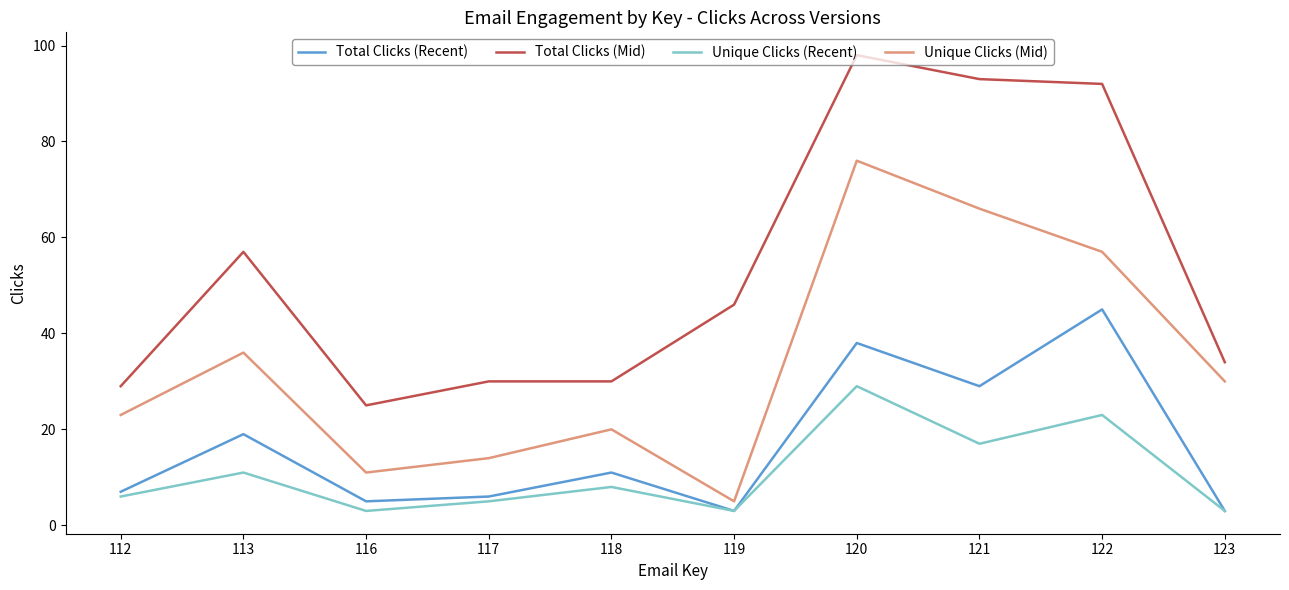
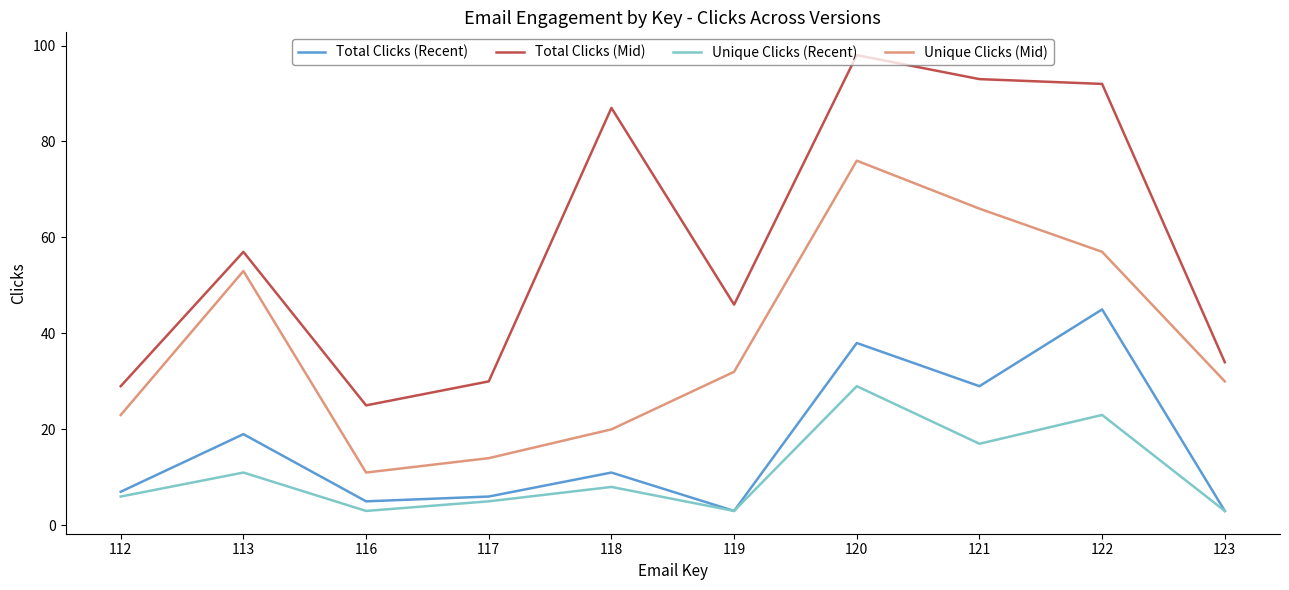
  {
    "Total Clicks (Mid)": {
      "112": 29,
      "113": 57,
      "116": 25,
      "117": 30,
-     "118": 30,
+     "118": 87,
      "119": 46,
      "121": 93,
      "122": 92,
      "123": 34
    },
    "Unique Clicks (Mid)": {
      "112": 23,
-     "113": 36,
+     "113": 53,
      "116": 11,
      "117": 14,
      "118": 20,
-     "119": 5,
+     "119": 32,
      "120": 76,
      "121": 66,
      "122": 57,
      "123": 30
    }
  }
